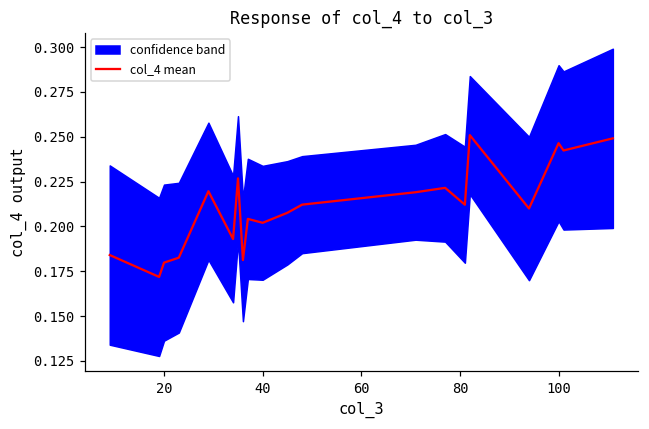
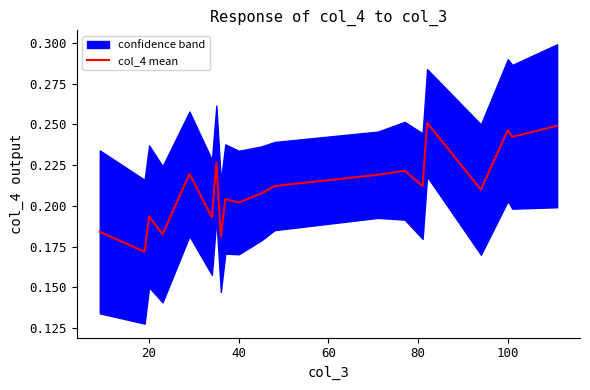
  {
    "col_4 mean": {
-     "20": 0.180,
+     "20": 0.194,
      "40": 0.202,
      "100": 0.246
    }
  }
